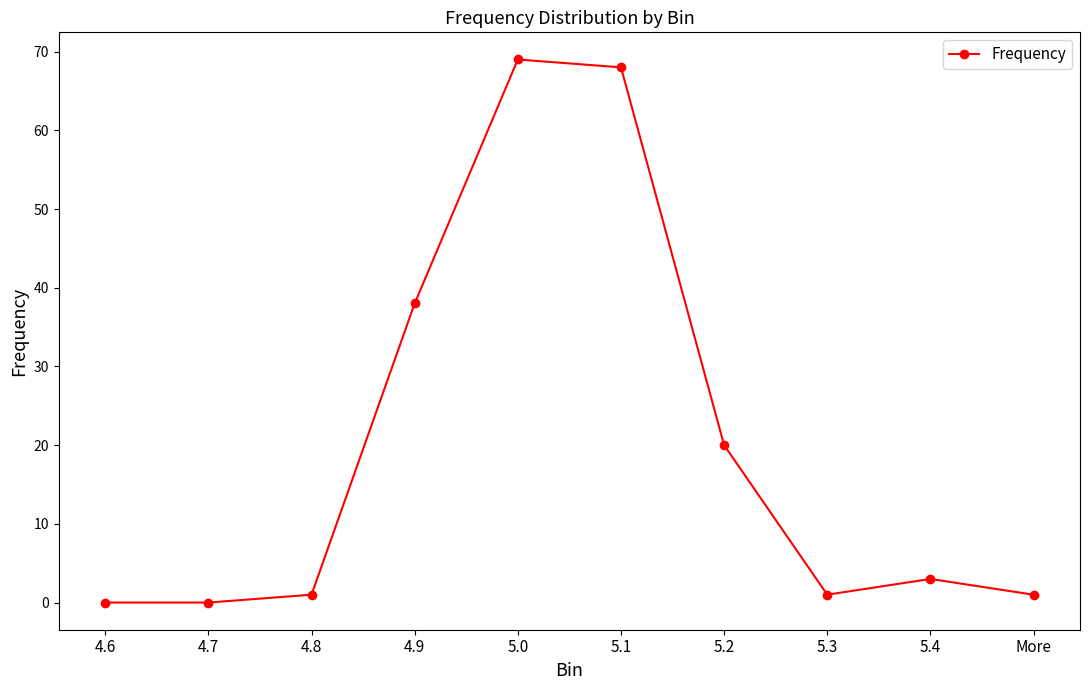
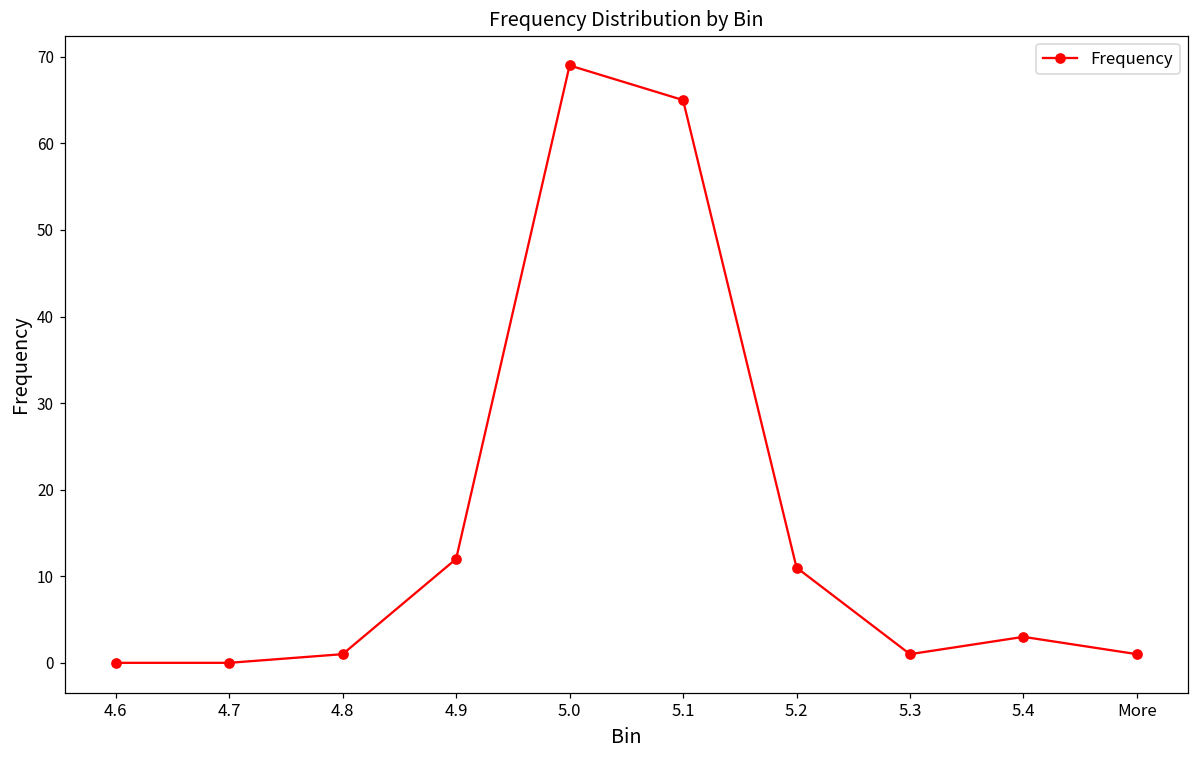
  {
    "4.6": 0,
    "4.7": 0,
    "4.8": 1,
-   "4.9": 38,
+   "4.9": 12,
    "5.0": 69,
-   "5.1": 68,
-   "5.2": 20,
+   "5.1": 65,
+   "5.2": 11,
    "5.3": 1,
    "5.4": 3,
    "More": 1
  }
